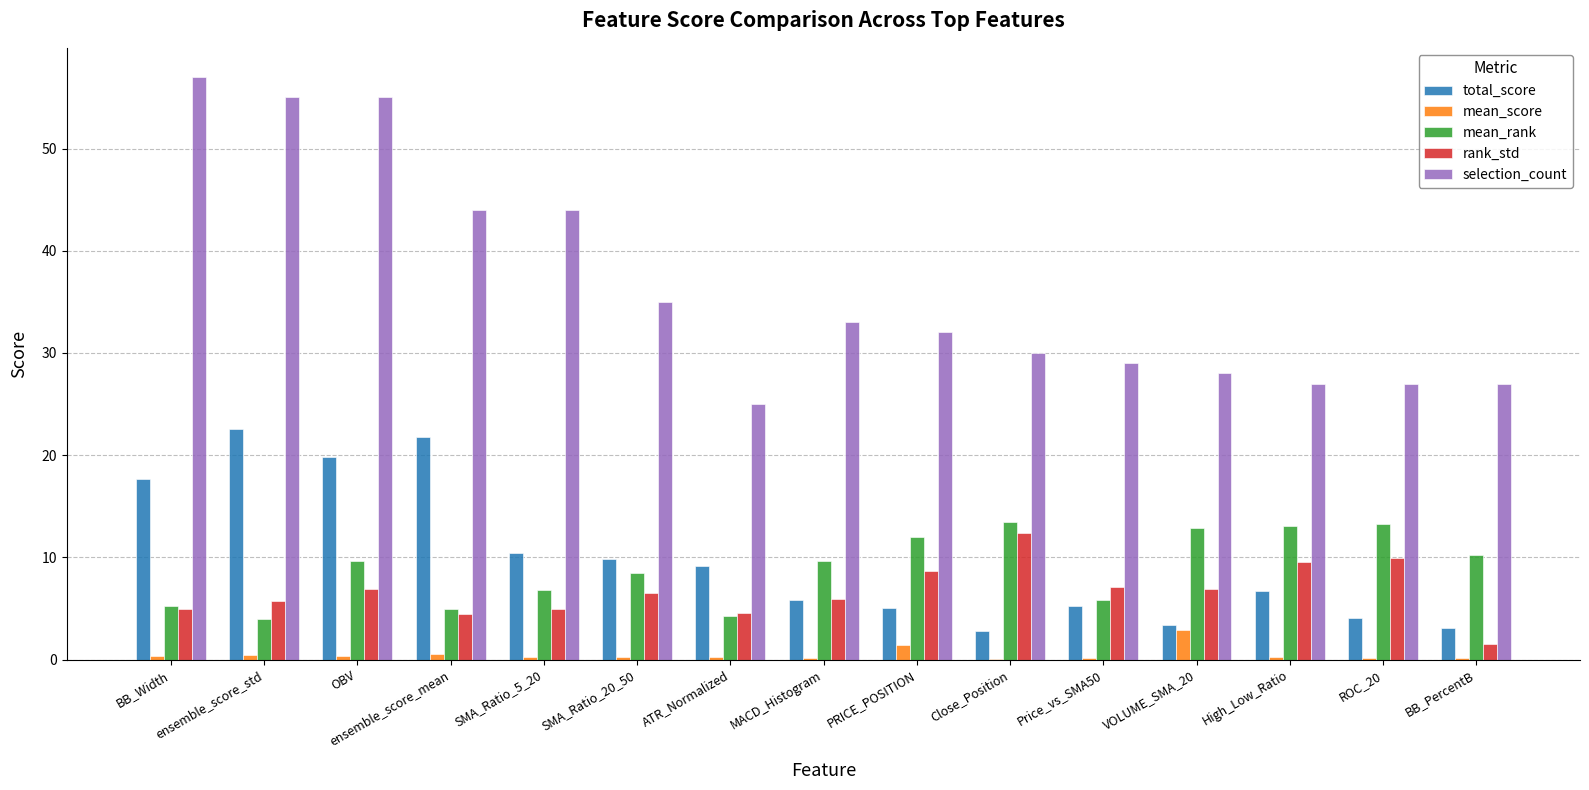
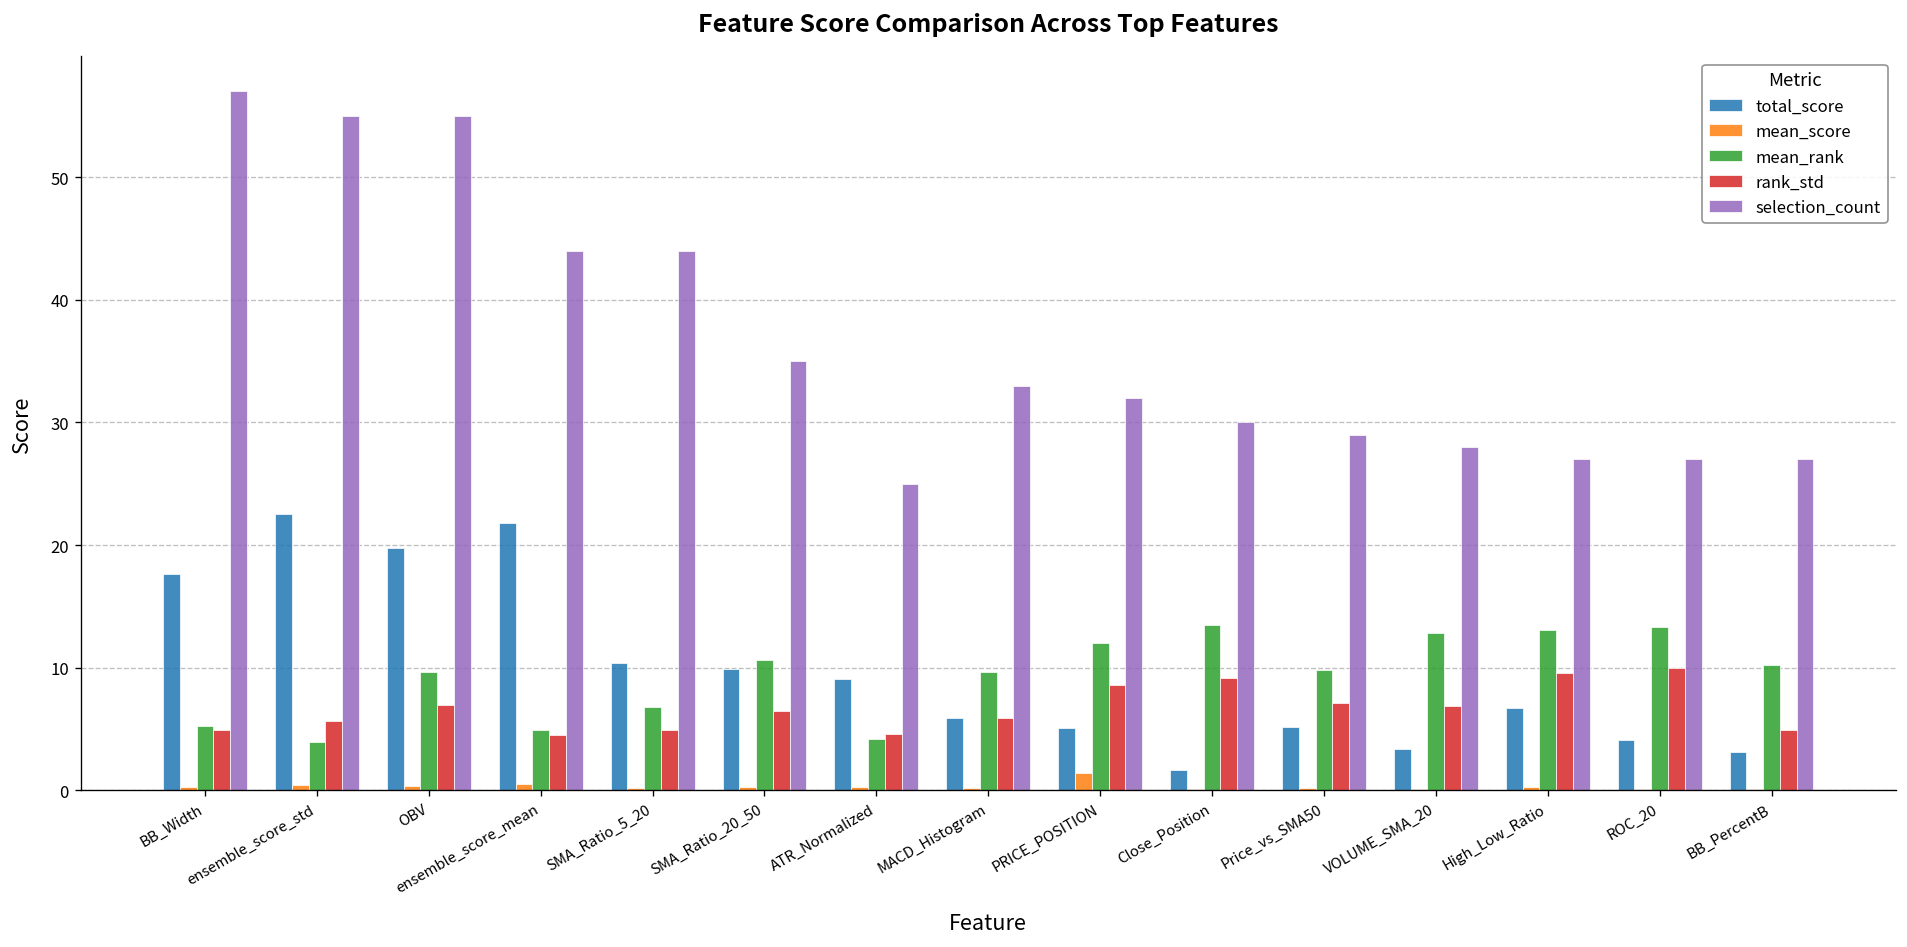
  {
    "total_score": {
      "BB_Width": 17.6,
      "ensemble_score_std": 22.6,
      "OBV": 19.8,
      "ensemble_score_mean": 21.8,
      "SMA_Ratio_5_20": 10.4,
      "SMA_Ratio_20_50": 9.9,
      "ATR_Normalized": 9.1,
      "MACD_Histogram": 5.9,
      "PRICE_POSITION": 5.0,
-     "Close_Position": 2.8,
+     "Close_Position": 1.7,
      "Price_vs_SMA50": 5.2,
      "VOLUME_SMA_20": 3.4,
      "High_Low_Ratio": 6.7,
      "ROC_20": 4.1,
      "BB_PercentB": 3.1
    },
    "mean_score": {
      "BB_Width": 0.3,
      "ensemble_score_std": 0.4,
      "OBV": 0.4,
      "ensemble_score_mean": 0.5,
      "SMA_Ratio_20_50": 0.3,
      "ATR_Normalized": 0.3,
      "PRICE_POSITION": 1.5,
-     "VOLUME_SMA_20": 2.9,
+     "VOLUME_SMA_20": 0.1,
      "High_Low_Ratio": 0.2
    },
    "mean_rank": {
      "BB_Width": 5.2,
      "ensemble_score_std": 3.9,
      "OBV": 9.7,
      "ensemble_score_mean": 4.9,
      "SMA_Ratio_5_20": 6.8,
-     "SMA_Ratio_20_50": 8.5,
+     "SMA_Ratio_20_50": 10.6,
      "ATR_Normalized": 4.2,
      "MACD_Histogram": 9.7,
      "PRICE_POSITION": 12.0,
      "Close_Position": 13.5,
-     "Price_vs_SMA50": 5.8,
+     "Price_vs_SMA50": 9.8,
      "VOLUME_SMA_20": 12.8,
      "High_Low_Ratio": 13.1,
      "ROC_20": 13.3,
      "BB_PercentB": 10.2
    },
    "rank_std": {
      "BB_Width": 5.0,
      "ensemble_score_std": 5.7,
      "OBV": 6.9,
      "ensemble_score_mean": 4.5,
      "SMA_Ratio_5_20": 4.9,
      "SMA_Ratio_20_50": 6.5,
      "ATR_Normalized": 4.6,
      "MACD_Histogram": 5.9,
      "PRICE_POSITION": 8.6,
-     "Close_Position": 12.3,
+     "Close_Position": 9.2,
      "Price_vs_SMA50": 7.1,
      "VOLUME_SMA_20": 6.9,
      "High_Low_Ratio": 9.6,
      "ROC_20": 10.0,
-     "BB_PercentB": 1.5
+     "BB_PercentB": 4.9
    },
    "selection_count": {
      "BB_Width": 57.0,
      "ensemble_score_std": 55.0,
      "OBV": 55.0,
      "ensemble_score_mean": 44.0,
      "SMA_Ratio_5_20": 44.0,
      "SMA_Ratio_20_50": 35.0,
      "ATR_Normalized": 25.0,
      "MACD_Histogram": 33.0,
      "PRICE_POSITION": 32.0,
      "Close_Position": 30.0,
      "Price_vs_SMA50": 29.0,
      "VOLUME_SMA_20": 28.0,
      "High_Low_Ratio": 27.0,
      "ROC_20": 27.0,
      "BB_PercentB": 27.0
    }
  }
